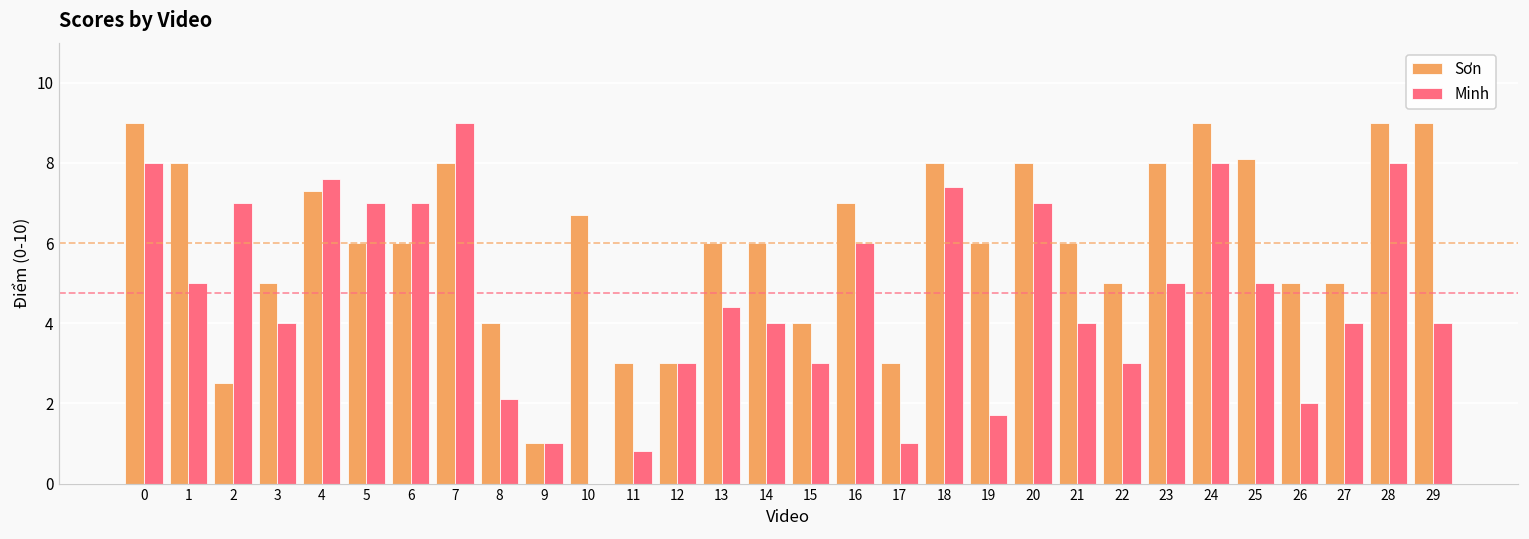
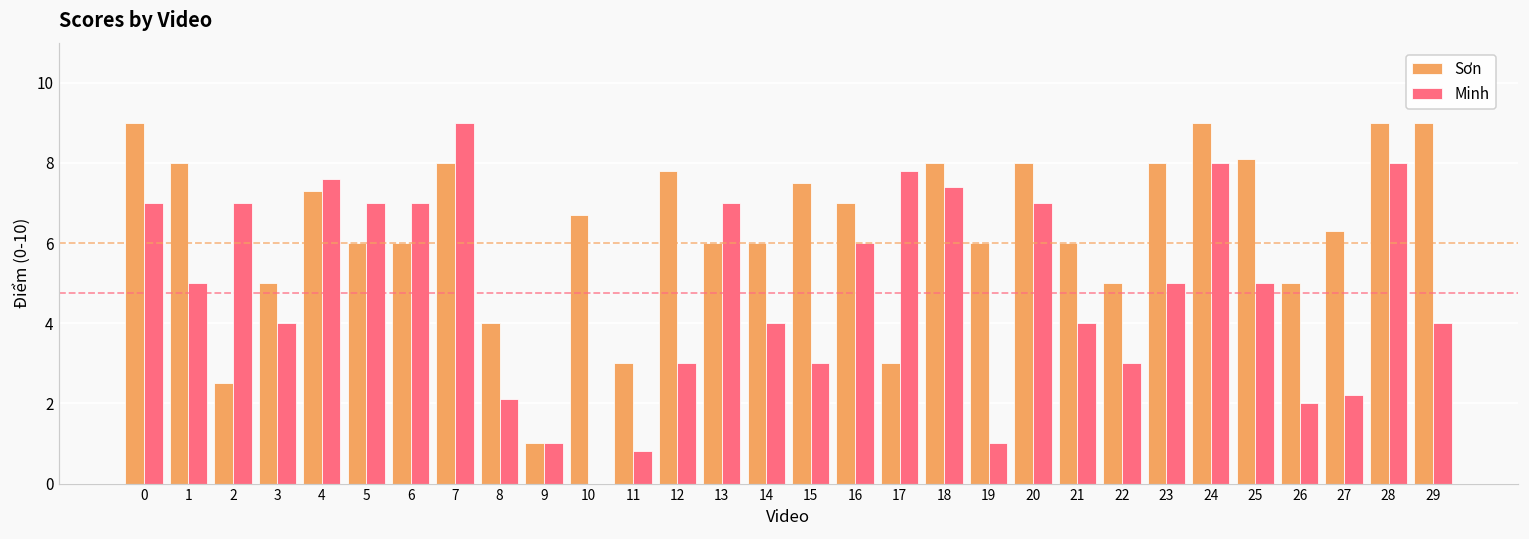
  {
    "Sơn": {
      "0": 9.0,
      "1": 8.0,
      "2": 2.5,
      "3": 5.0,
      "4": 7.3,
      "5": 6.0,
      "6": 6.0,
      "7": 8.0,
      "8": 4.0,
      "9": 1.0,
      "10": 6.7,
      "11": 3.0,
-     "12": 3.0,
+     "12": 7.8,
      "13": 6.0,
      "14": 6.0,
-     "15": 4.0,
+     "15": 7.5,
      "16": 7.0,
      "17": 3.0,
      "18": 8.0,
      "19": 6.0,
      "20": 8.0,
      "21": 6.0,
      "22": 5.0,
      "23": 8.0,
      "24": 9.0,
      "25": 8.1,
      "26": 5.0,
-     "27": 5.0,
+     "27": 6.3,
      "28": 9.0,
      "29": 9.0
    },
    "Minh": {
-     "0": 8,
+     "0": 7,
      "1": 5.0,
      "2": 7.0,
      "3": 4.0,
      "4": 7.6,
      "5": 7.0,
      "6": 7.0,
      "7": 9.0,
      "8": 2.1,
      "9": 1.0,
      "10": 0.0,
      "11": 0.8,
      "12": 3.0,
-     "13": 4.4,
+     "13": 7.0,
      "14": 4.0,
      "15": 3.0,
      "16": 6.0,
-     "17": 1.0,
+     "17": 7.8,
      "18": 7.4,
-     "19": 1.7,
+     "19": 1.0,
      "20": 7.0,
      "21": 4.0,
      "22": 3.0,
      "23": 5.0,
      "24": 8.0,
      "25": 5.0,
      "26": 2.0,
-     "27": 4.0,
+     "27": 2.2,
      "28": 8.0,
      "29": 4.0
    }
  }
